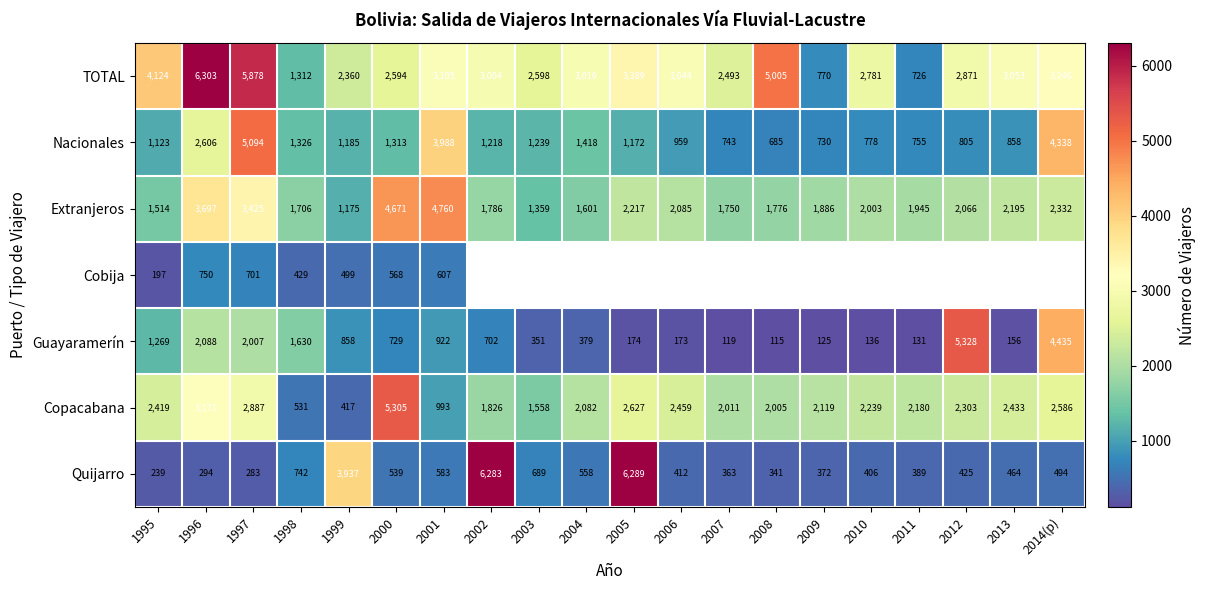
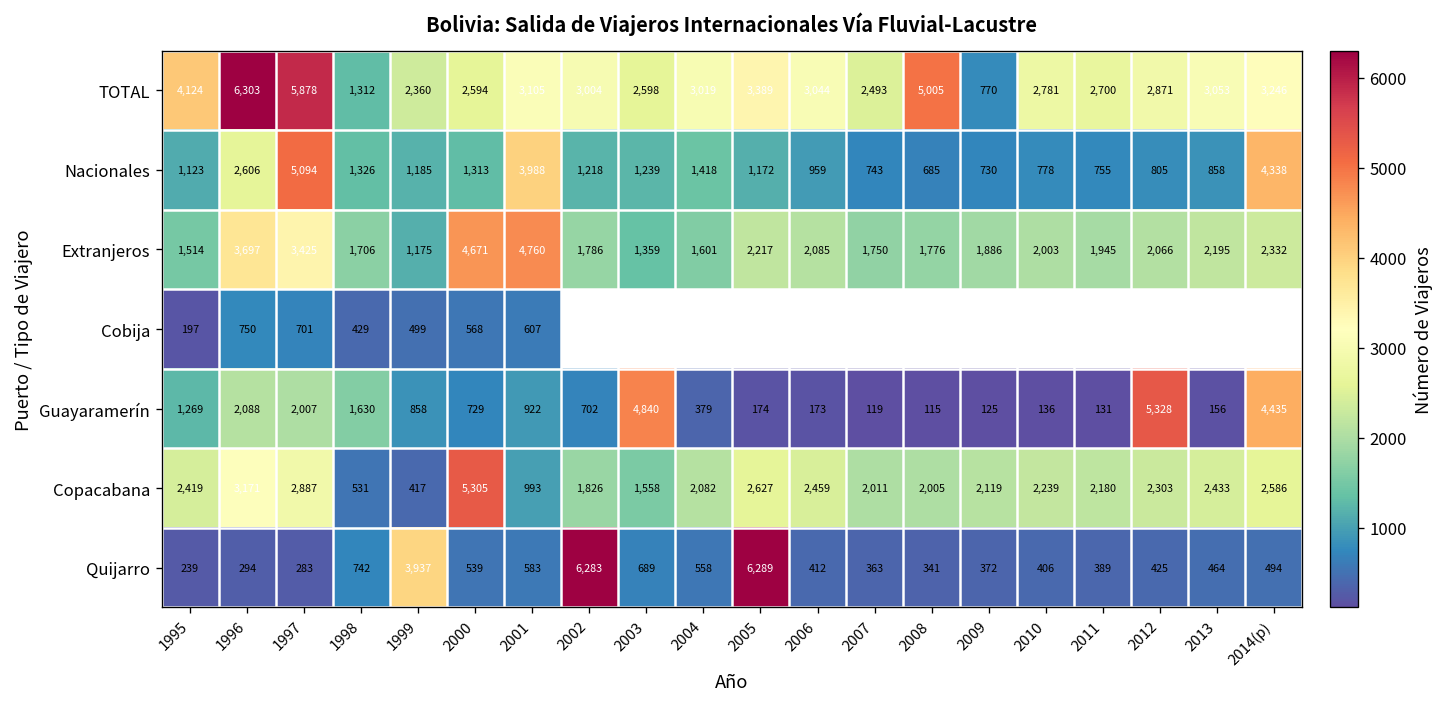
  {
    "TOTAL": {
      "1995": "4,124",
      "1996": "6,303",
      "1997": "5,878",
      "1998": "1,312",
      "1999": "2,360",
      "2000": "2,594",
      "2001": "3,105",
      "2002": "3,004",
      "2003": "2,598",
      "2004": "3,019",
      "2005": "3,389",
      "2006": "3,044",
      "2007": "2,493",
      "2008": "5,005",
      "2009": "770",
      "2010": "2,781",
-     "2011": "726",
+     "2011": "2,700",
      "2012": "2,871",
      "2013": "3,053",
      "2014(p)": "3,246"
    },
    "Nacionales": {
      "1995": "1,123",
      "1996": "2,606",
      "1997": "5,094",
      "1998": "1,326",
      "1999": "1,185",
      "2000": "1,313",
      "2001": "3,988",
      "2002": "1,218",
      "2003": "1,239",
      "2004": "1,418",
      "2005": "1,172",
      "2006": "959",
      "2007": "743",
      "2008": "685",
      "2009": "730",
      "2010": "778",
      "2011": "755",
      "2012": "805",
      "2013": "858",
      "2014(p)": "4,338"
    },
    "Extranjeros": {
      "1995": "1,514",
      "1996": "3,697",
      "1997": "3,425",
      "1998": "1,706",
      "1999": "1,175",
      "2000": "4,671",
      "2001": "4,760",
      "2002": "1,786",
      "2003": "1,359",
      "2004": "1,601",
      "2005": "2,217",
      "2006": "2,085",
      "2007": "1,750",
      "2008": "1,776",
      "2009": "1,886",
      "2010": "2,003",
      "2011": "1,945",
      "2012": "2,066",
      "2013": "2,195",
      "2014(p)": "2,332"
    },
    "Cobija": {
      "1995": "197",
      "1996": "750",
      "1997": "701",
      "1998": "429",
      "1999": "499",
      "2000": "568",
      "2001": "607"
    },
    "Guayaramerín": {
      "1995": "1,269",
      "1996": "2,088",
      "1997": "2,007",
      "1998": "1,630",
      "1999": "858",
      "2000": "729",
      "2001": "922",
      "2002": "702",
-     "2003": "351",
+     "2003": "4,840",
      "2004": "379",
      "2005": "174",
      "2006": "173",
      "2007": "119",
      "2008": "115",
      "2009": "125",
      "2010": "136",
      "2011": "131",
      "2012": "5,328",
      "2013": "156",
      "2014(p)": "4,435"
    },
    "Copacabana": {
      "1995": "2,419",
      "1996": "3,171",
      "1997": "2,887",
      "1998": "531",
      "1999": "417",
      "2000": "5,305",
      "2001": "993",
      "2002": "1,826",
      "2003": "1,558",
      "2004": "2,082",
      "2005": "2,627",
      "2006": "2,459",
      "2007": "2,011",
      "2008": "2,005",
      "2009": "2,119",
      "2010": "2,239",
      "2011": "2,180",
      "2012": "2,303",
      "2013": "2,433",
      "2014(p)": "2,586"
    },
    "Quijarro": {
      "1995": "239",
      "1996": "294",
      "1997": "283",
      "1998": "742",
      "1999": "3,937",
      "2000": "539",
      "2001": "583",
      "2002": "6,283",
      "2003": "689",
      "2004": "558",
      "2005": "6,289",
      "2006": "412",
      "2007": "363",
      "2008": "341",
      "2009": "372",
      "2010": "406",
      "2011": "389",
      "2012": "425",
      "2013": "464",
      "2014(p)": "494"
    }
  }
